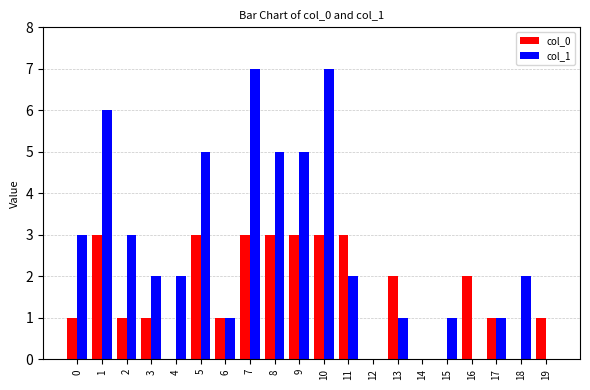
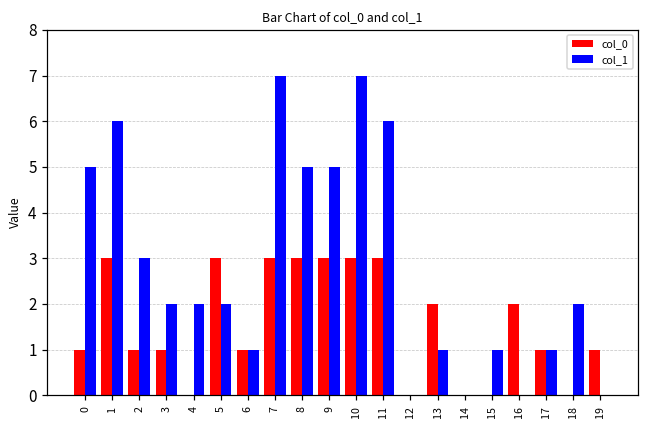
  {
    "col_0": {
      "0": 1,
      "1": 3,
      "2": 1,
      "3": 1,
      "4": 0,
      "5": 3,
      "6": 1,
      "7": 3,
      "8": 3,
      "9": 3,
      "10": 3,
      "11": 3,
      "12": 0,
      "13": 2,
      "14": 0,
      "15": 0,
      "16": 2,
      "17": 1,
      "18": 0,
      "19": 1
    },
    "col_1": {
-     "0": 3,
+     "0": 5,
      "1": 6,
      "2": 3,
      "3": 2,
      "4": 2,
-     "5": 5,
+     "5": 2,
      "6": 1,
      "7": 7,
      "8": 5,
      "9": 5,
      "10": 7,
-     "11": 2,
+     "11": 6,
      "12": 0,
      "13": 1,
      "14": 0,
      "15": 1,
      "16": 0,
      "17": 1,
      "18": 2,
      "19": 0
    }
  }
